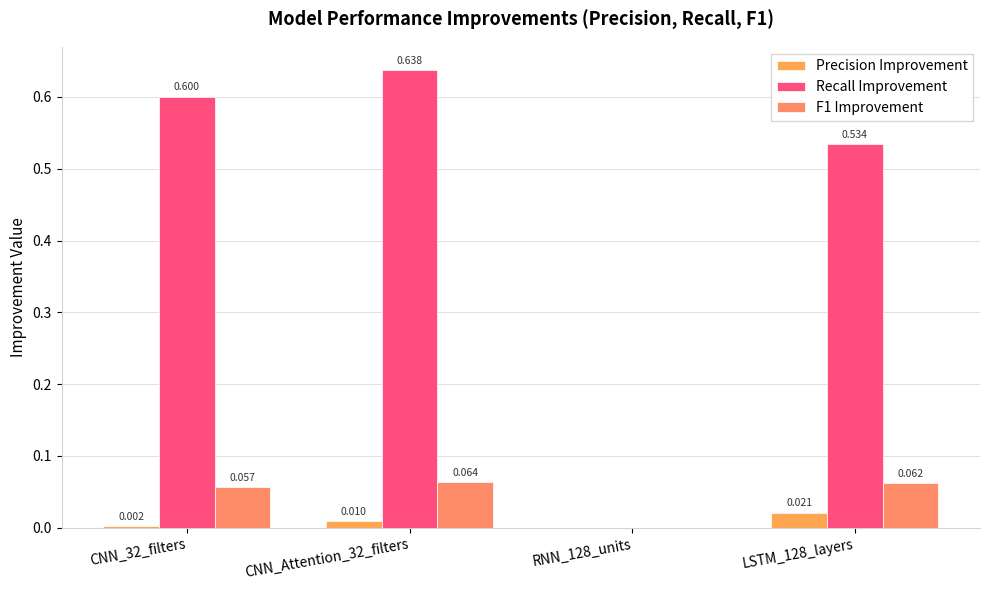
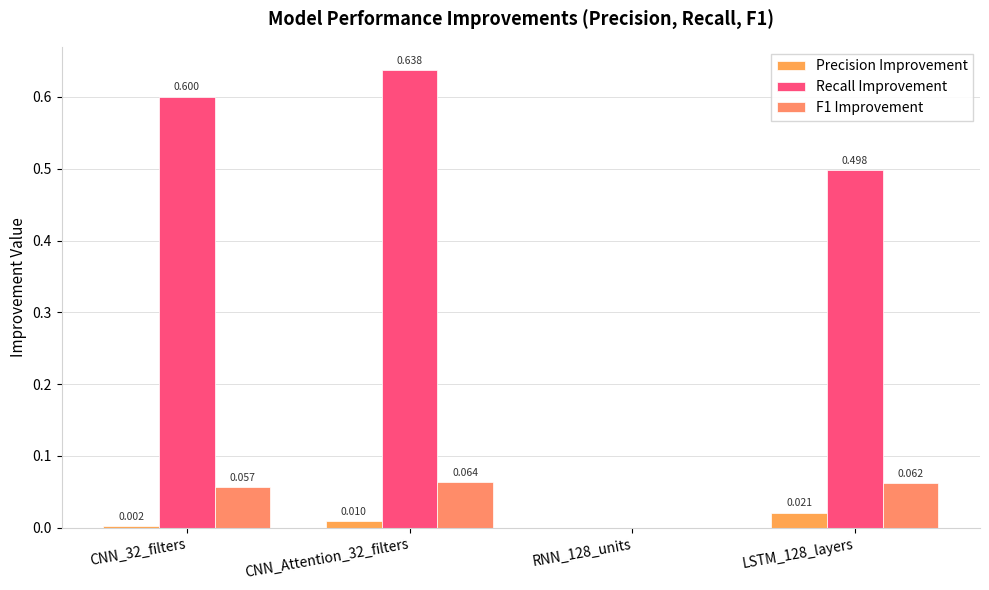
  {
    "Recall Improvement": {
      "CNN_32_filters": 0.600,
      "CNN_Attention_32_filters": 0.638,
-     "LSTM_128_layers": 0.534
+     "LSTM_128_layers": 0.498
    }
  }
